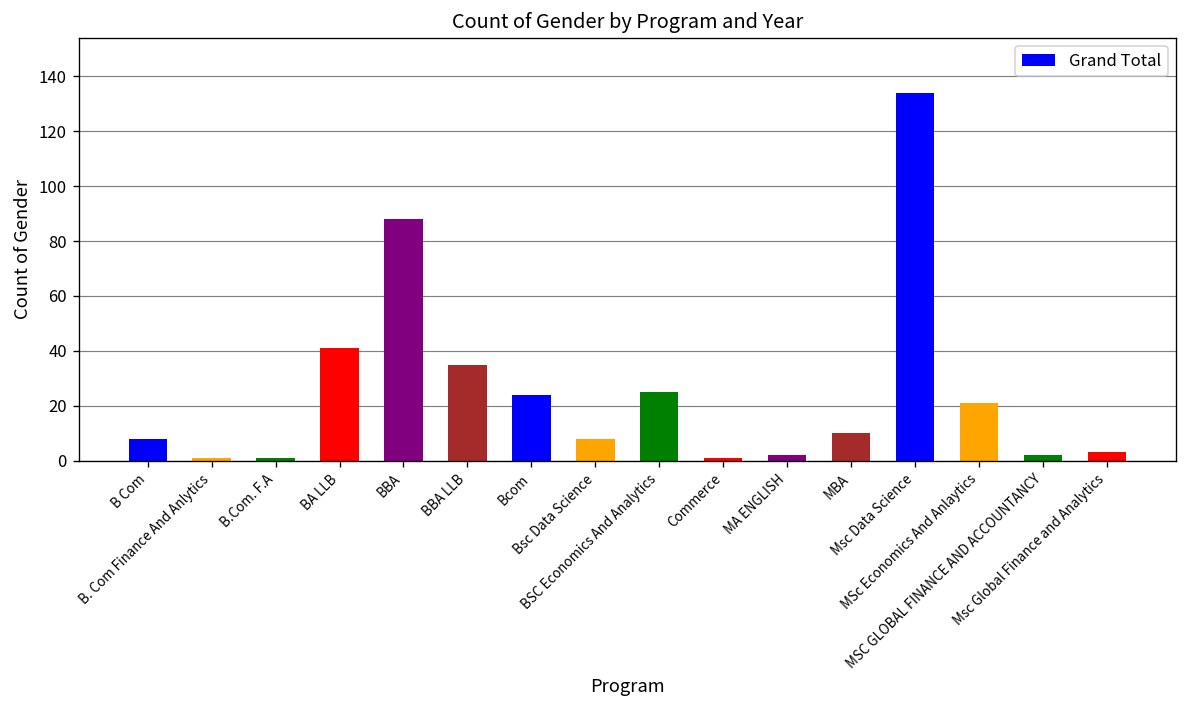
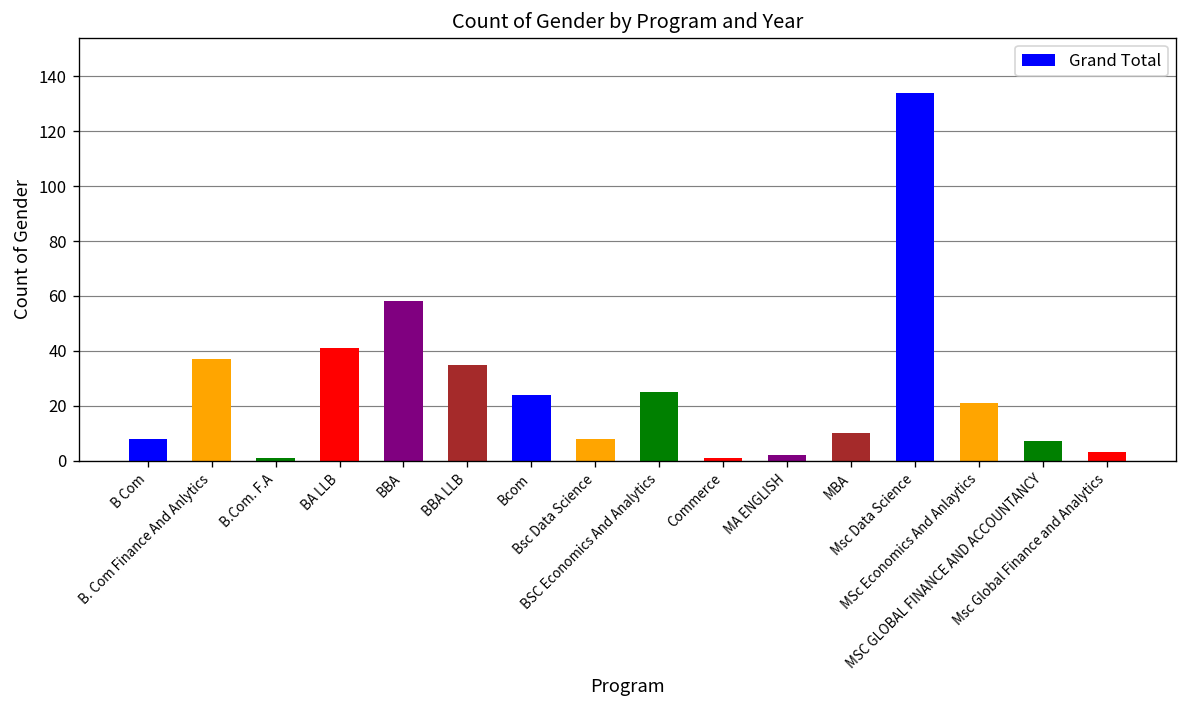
  {
    "B Com": 8,
-   "B. Com Finance And Anlytics": 1,
+   "B. Com Finance And Anlytics": 37,
    "BA LLB": 41,
-   "BBA": 88,
+   "BBA": 58,
    "BBA LLB": 35,
    "Bcom": 24,
    "Bsc Data Science": 8,
    "BSC Economics And Analytics": 25,
    "MA ENGLISH": 2,
    "MBA": 10,
    "Msc Data Science": 134,
    "MSc Economics And Anlaytics": 21,
-   "MSC GLOBAL FINANCE AND ACCOUNTANCY": 2,
+   "MSC GLOBAL FINANCE AND ACCOUNTANCY": 7,
    "Msc Global Finance and Analytics": 3
  }
